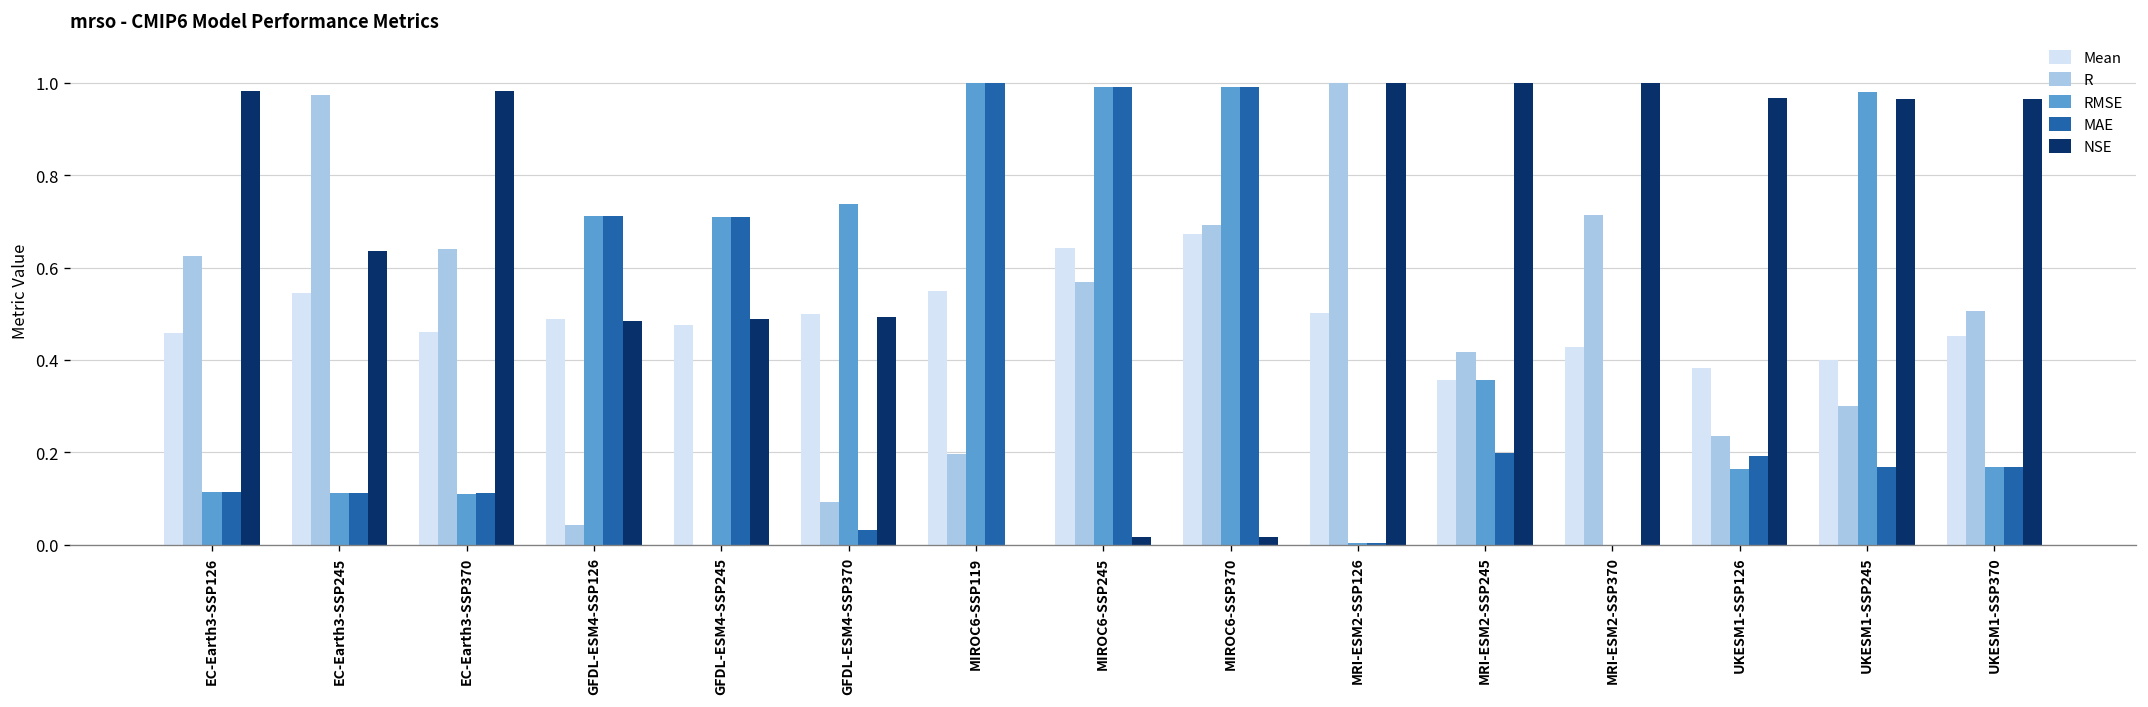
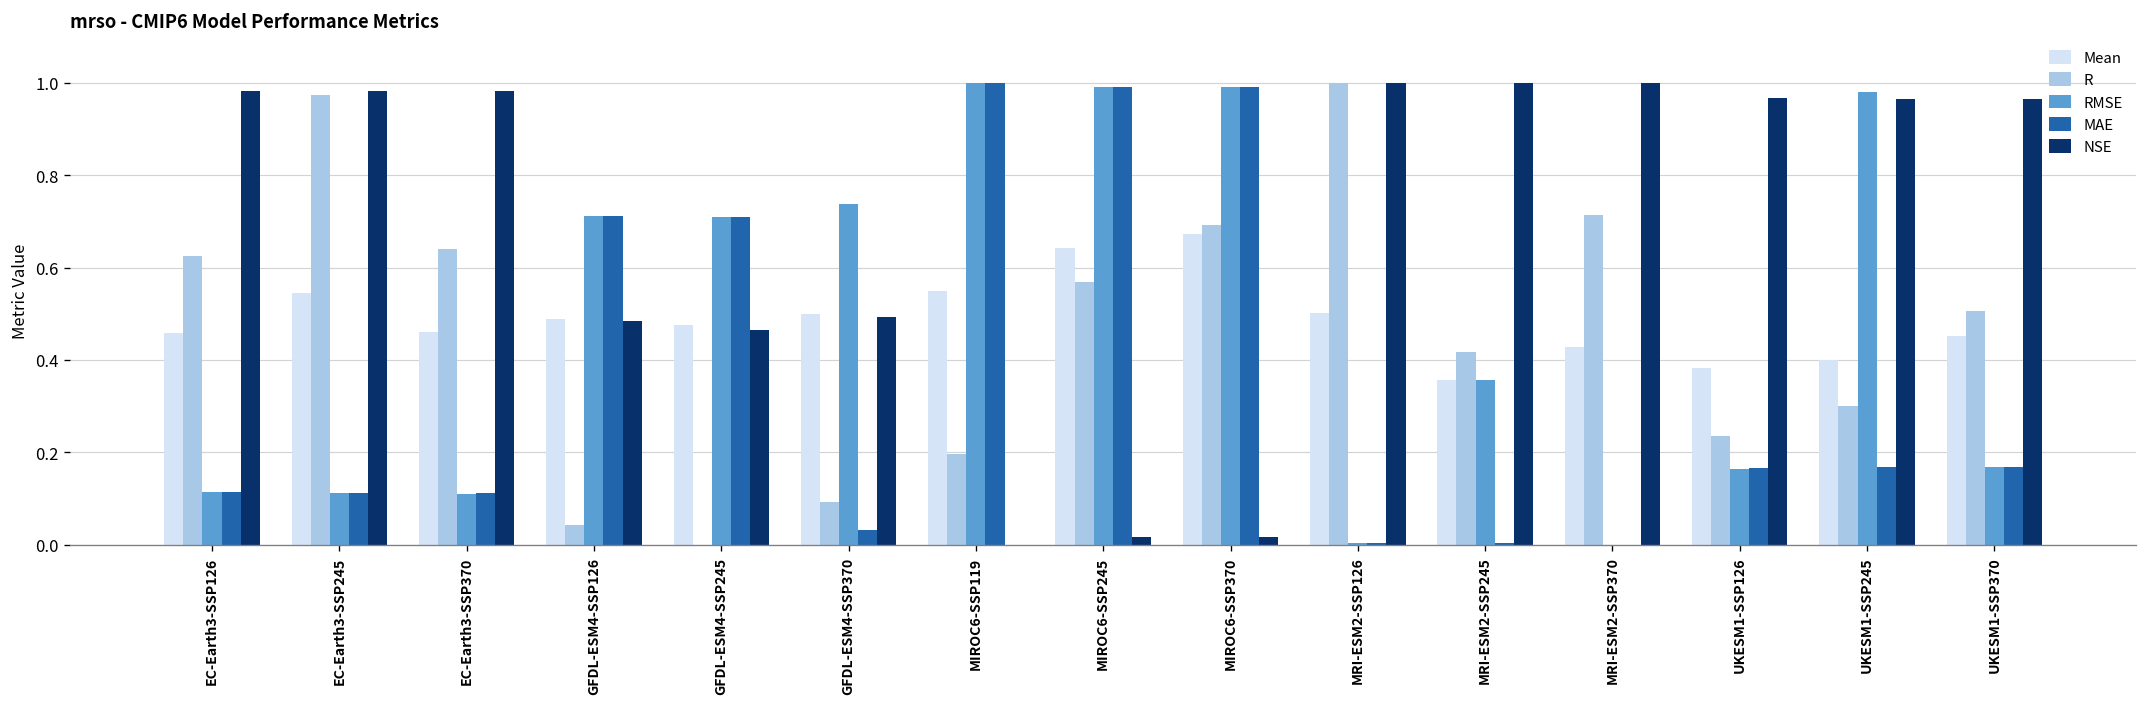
  {
    "RMSE": {
      "EC-Earth3-SSP126": 0.11,
      "EC-Earth3-SSP245": 0.11,
      "EC-Earth3-SSP370": 0.11,
      "GFDL-ESM4-SSP126": 0.71,
      "GFDL-ESM4-SSP245": 0.71,
      "GFDL-ESM4-SSP370": 0.74,
      "MIROC6-SSP119": 1.00,
      "MIROC6-SSP245": 0.99,
      "MIROC6-SSP370": 0.99,
      "MRI-ESM2-SSP245": 0.36,
      "MRI-ESM2-SSP370": 0.00,
      "UKESM1-SSP126": 0.16,
      "UKESM1-SSP245": 0.98,
      "UKESM1-SSP370": 0.17
    },
    "MAE": {
      "EC-Earth3-SSP126": 0.11,
      "EC-Earth3-SSP245": 0.11,
      "EC-Earth3-SSP370": 0.11,
      "GFDL-ESM4-SSP126": 0.71,
      "GFDL-ESM4-SSP245": 0.71,
      "GFDL-ESM4-SSP370": 0.03,
      "MIROC6-SSP119": 1.00,
      "MIROC6-SSP245": 0.99,
      "MIROC6-SSP370": 0.99,
-     "MRI-ESM2-SSP245": 0.20,
+     "MRI-ESM2-SSP245": 0.00,
      "MRI-ESM2-SSP370": 0.00,
-     "UKESM1-SSP126": 0.19,
+     "UKESM1-SSP126": 0.17,
      "UKESM1-SSP245": 0.17,
      "UKESM1-SSP370": 0.17
    },
    "NSE": {
      "EC-Earth3-SSP126": 0.98,
-     "EC-Earth3-SSP245": 0.64,
+     "EC-Earth3-SSP245": 0.98,
      "EC-Earth3-SSP370": 0.98,
      "GFDL-ESM4-SSP126": 0.48,
-     "GFDL-ESM4-SSP245": 0.49,
+     "GFDL-ESM4-SSP245": 0.46,
      "GFDL-ESM4-SSP370": 0.49,
      "MIROC6-SSP119": 0.00,
      "MIROC6-SSP245": 0.02,
      "MIROC6-SSP370": 0.02,
      "MRI-ESM2-SSP126": 1.00,
      "MRI-ESM2-SSP245": 1.00,
      "MRI-ESM2-SSP370": 1.00,
      "UKESM1-SSP126": 0.97,
      "UKESM1-SSP245": 0.97,
      "UKESM1-SSP370": 0.96
    }
  }
